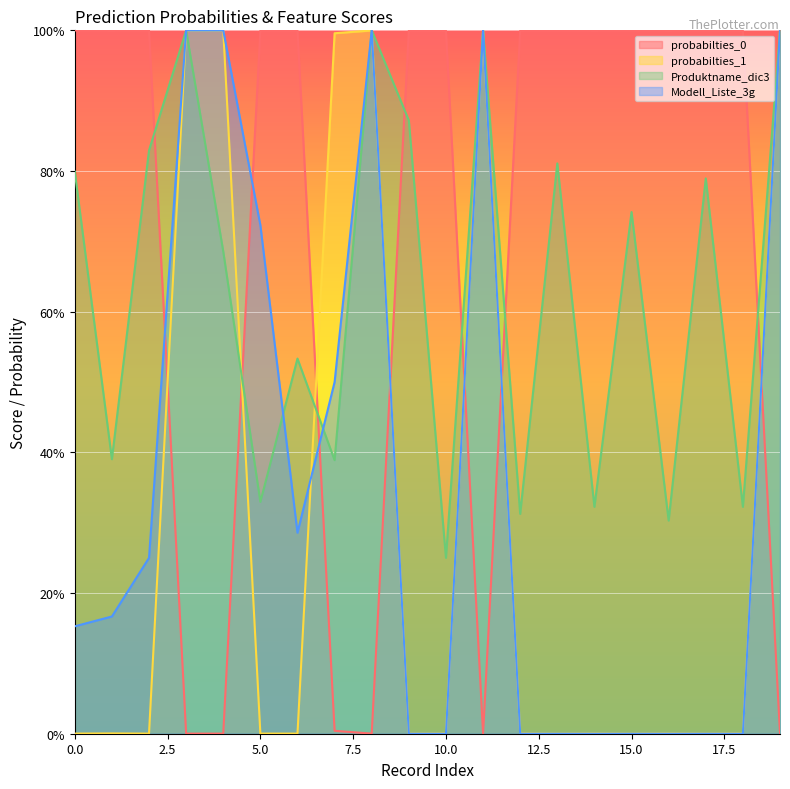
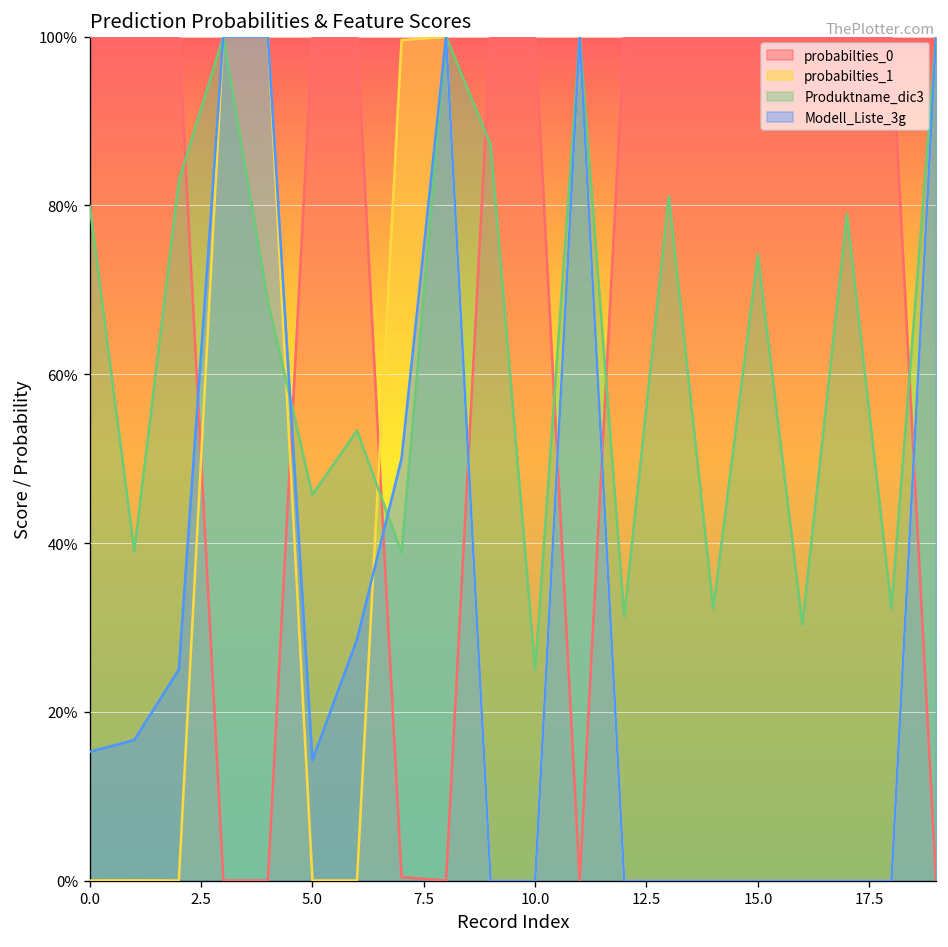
  {
    "probabilties_0": {
      "0.0": "100%",
      "5.0": "100%",
      "10.0": "100%",
      "15.0": "100%"
    },
    "probabilties_1": {
      "0.0": "0%",
      "5.0": "0%"
    },
    "Produktname_dic3": {
      "0.0": "80%",
-     "5.0": "33%",
+     "5.0": "46%",
      "10.0": "25%",
      "15.0": "74%"
    },
    "Modell_Liste_3g": {
      "0.0": "15%",
-     "5.0": "72%"
+     "5.0": "14%"
    }
  }
